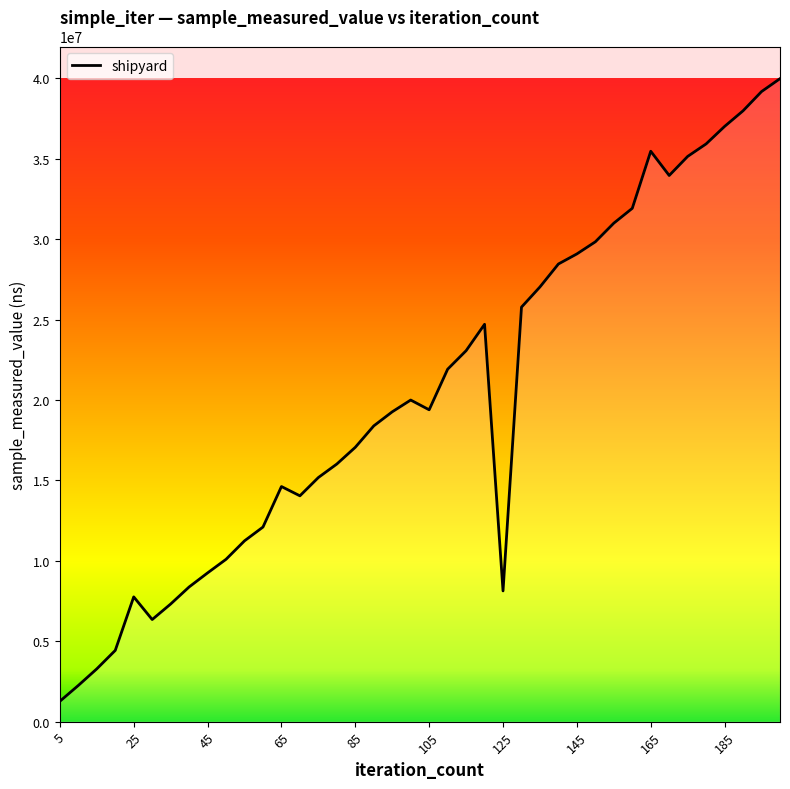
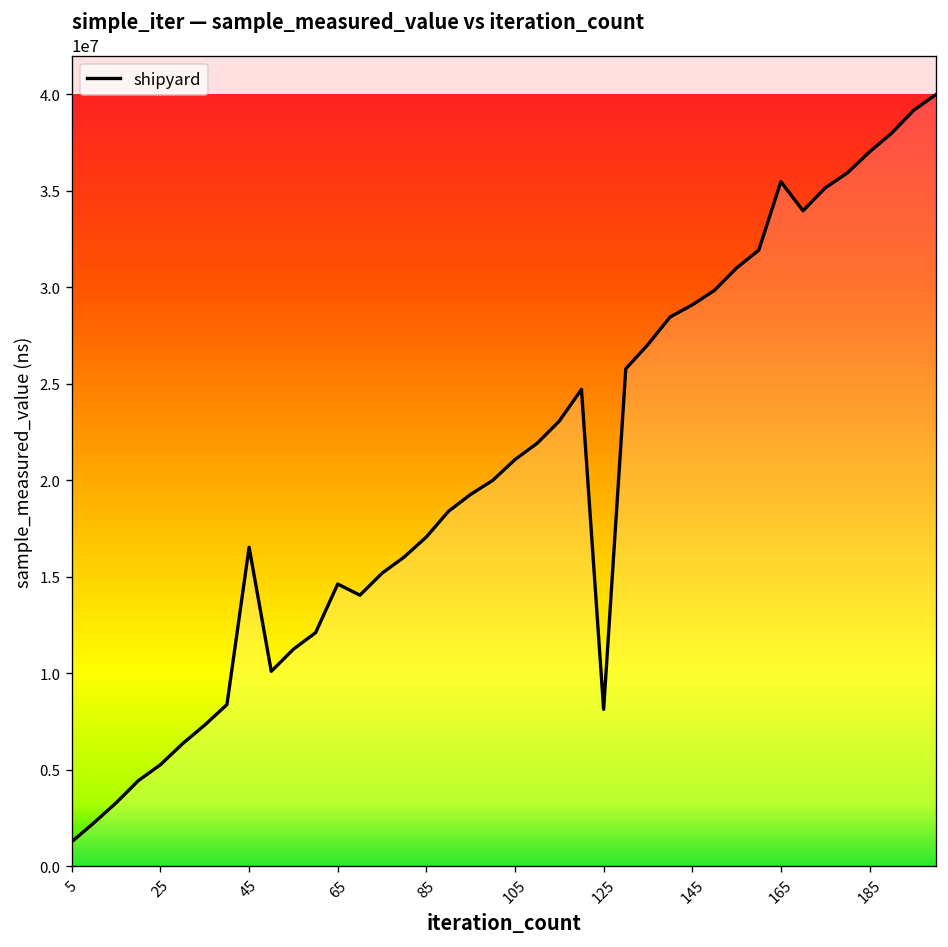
  {
    "5": 1300000,
-   "25": 7800000,
-   "45": 9200000,
+   "25": 5300000,
+   "45": 16500000,
    "65": 14600000,
    "85": 17100000,
-   "105": 19400000,
+   "105": 21100000,
    "125": 8100000,
    "145": 29100000,
    "165": 35500000,
    "185": 37000000
  }
